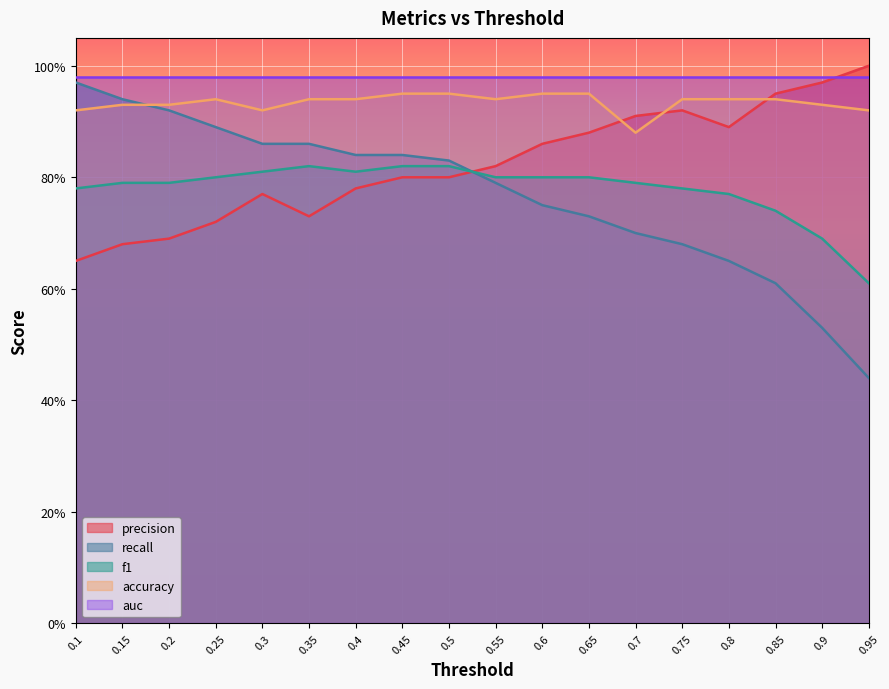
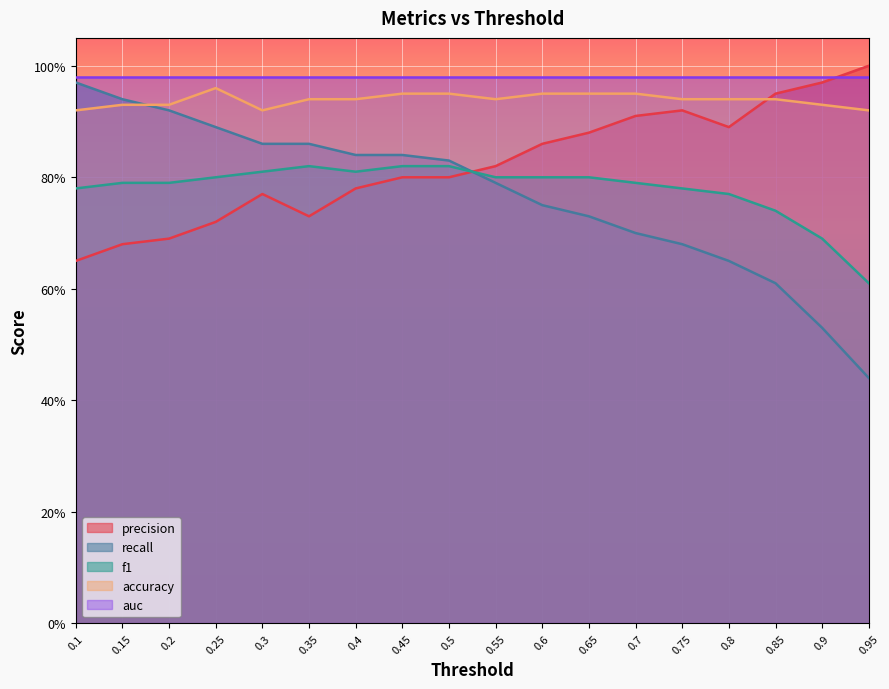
  {
    "precision": {
      "0.1": "65%",
      "0.15": "68%",
      "0.2": "69%",
      "0.25": "72%",
      "0.3": "77%",
      "0.35": "73%",
      "0.4": "78%",
      "0.45": "80%",
      "0.5": "80%",
      "0.55": "82%",
      "0.6": "86%",
      "0.65": "88%",
      "0.7": "91%",
      "0.75": "92%",
      "0.8": "89%",
      "0.85": "95%",
      "0.9": "97%",
      "0.95": "100%"
    },
    "accuracy": {
      "0.1": "92%",
      "0.15": "93%",
      "0.2": "93%",
-     "0.25": "94%",
+     "0.25": "96%",
      "0.3": "92%",
      "0.35": "94%",
      "0.4": "94%",
      "0.45": "95%",
      "0.5": "95%",
      "0.55": "94%",
      "0.6": "95%",
      "0.65": "95%",
-     "0.7": "88%",
+     "0.7": "95%",
      "0.75": "94%",
      "0.8": "94%",
      "0.85": "94%",
      "0.9": "93%",
      "0.95": "92%"
    },
    "auc": {
      "0.1": "98%",
      "0.15": "98%",
      "0.2": "98%",
      "0.25": "98%",
      "0.3": "98%",
      "0.35": "98%",
      "0.4": "98%",
      "0.45": "98%",
      "0.5": "98%",
      "0.55": "98%",
      "0.6": "98%",
      "0.65": "98%",
      "0.7": "98%",
      "0.75": "98%",
      "0.8": "98%",
      "0.85": "98%",
      "0.9": "98%",
      "0.95": "98%"
    }
  }
